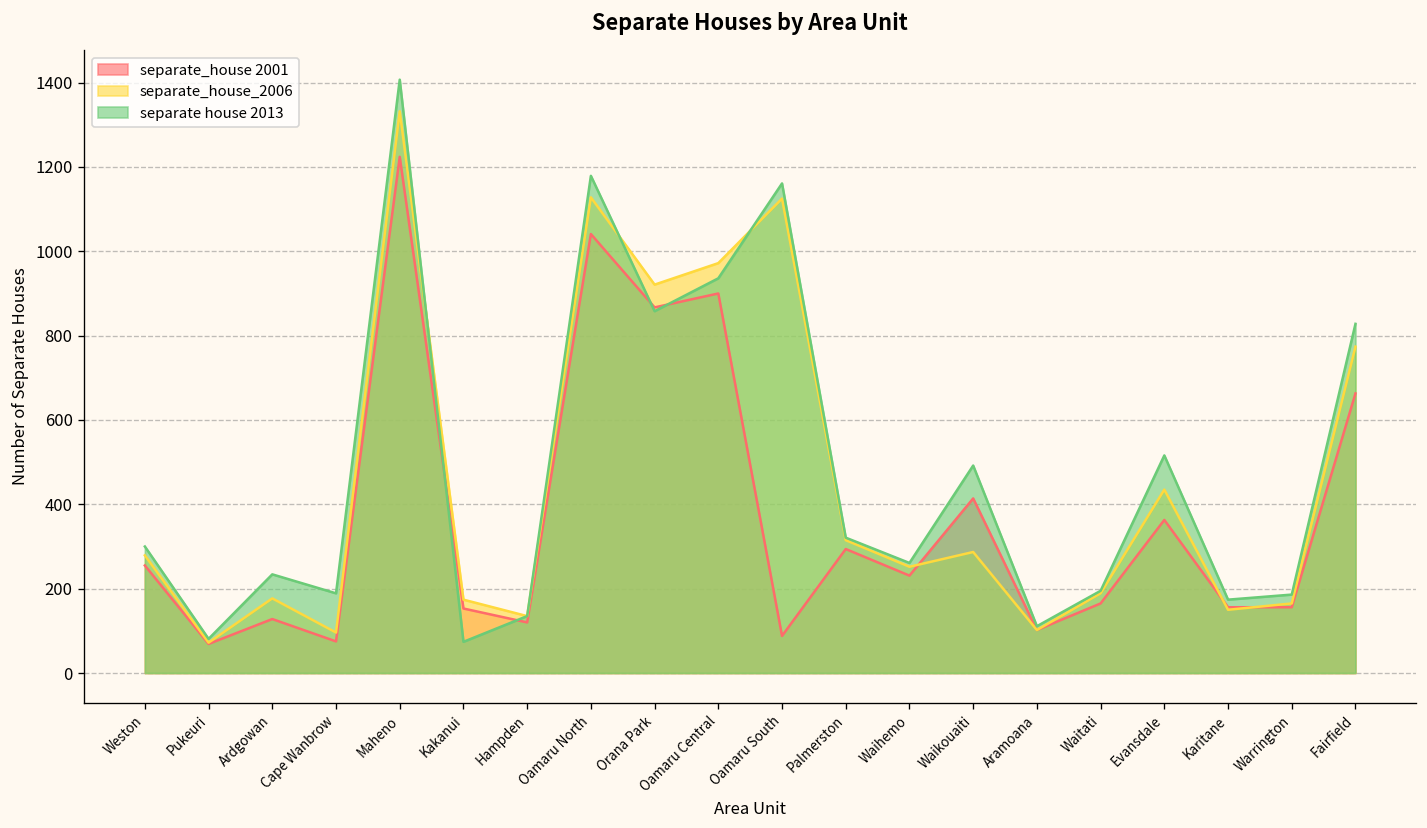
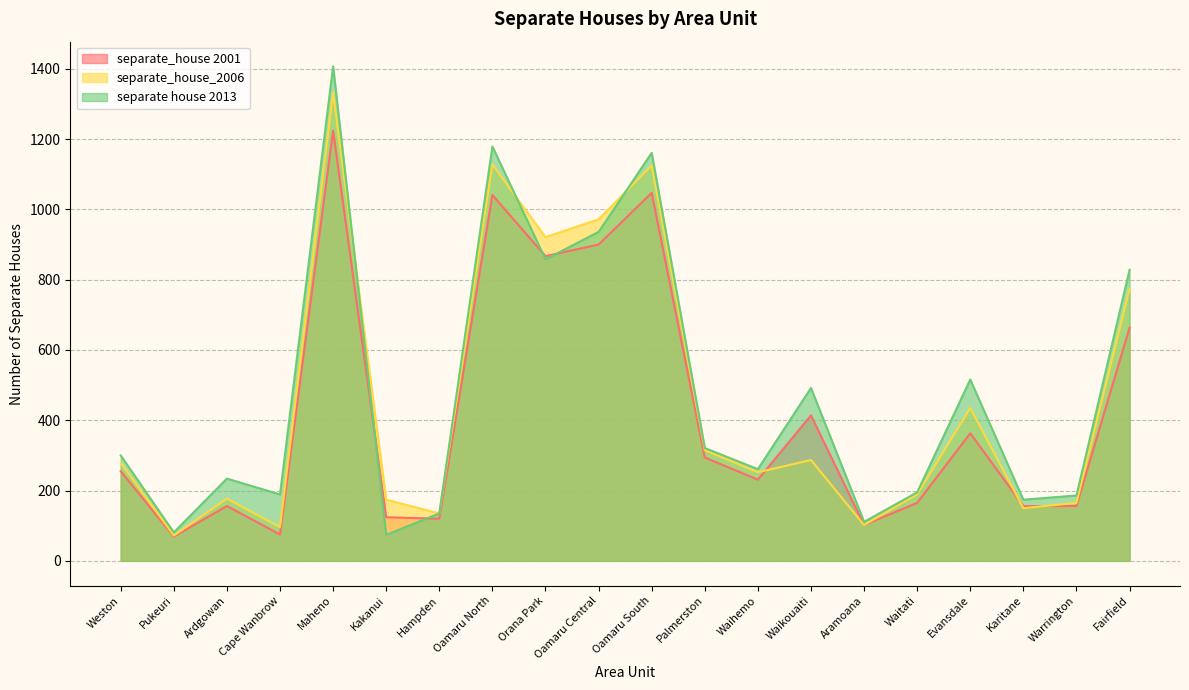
  {
    "separate_house 2001": {
      "Weston": 260,
-     "Ardgowan": 130,
+     "Ardgowan": 160,
      "Cape Wanbrow": 80,
      "Maheno": 1220,
-     "Kakanui": 150,
+     "Kakanui": 120,
      "Hampden": 120,
      "Oamaru North": 1040,
      "Orana Park": 870,
      "Oamaru Central": 900,
-     "Oamaru South": 90,
+     "Oamaru South": 1050,
      "Palmerston": 290,
      "Waihemo": 230,
      "Waikouaiti": 410,
      "Waitati": 170,
      "Evansdale": 360,
      "Warrington": 160,
      "Fairfield": 660
    },
    "separate_house_2006": {
      "Weston": 280,
      "Ardgowan": 180,
      "Cape Wanbrow": 100,
      "Maheno": 1330,
      "Kakanui": 170,
      "Oamaru North": 1130,
      "Orana Park": 920,
      "Oamaru Central": 970,
      "Oamaru South": 1130,
      "Waihemo": 250,
      "Waikouaiti": 290,
      "Evansdale": 440,
      "Warrington": 170,
      "Fairfield": 770
    },
    "separate house 2013": {
      "Weston": 300,
      "Pukeuri": 80,
      "Ardgowan": 230,
      "Cape Wanbrow": 190,
      "Maheno": 1410,
      "Kakanui": 70,
      "Oamaru North": 1180,
      "Orana Park": 860,
      "Oamaru Central": 940,
      "Oamaru South": 1160,
      "Waihemo": 260,
      "Waikouaiti": 490,
      "Aramoana": 110,
      "Evansdale": 520,
      "Karitane": 170,
      "Warrington": 190,
      "Fairfield": 830
    }
  }
